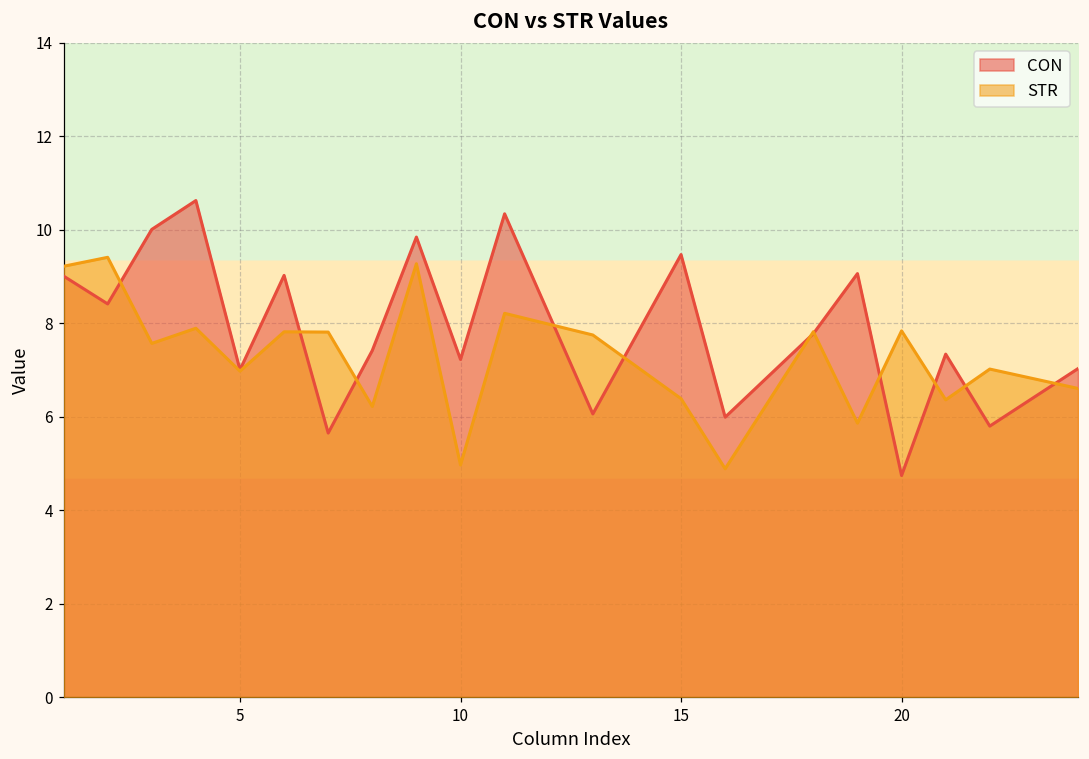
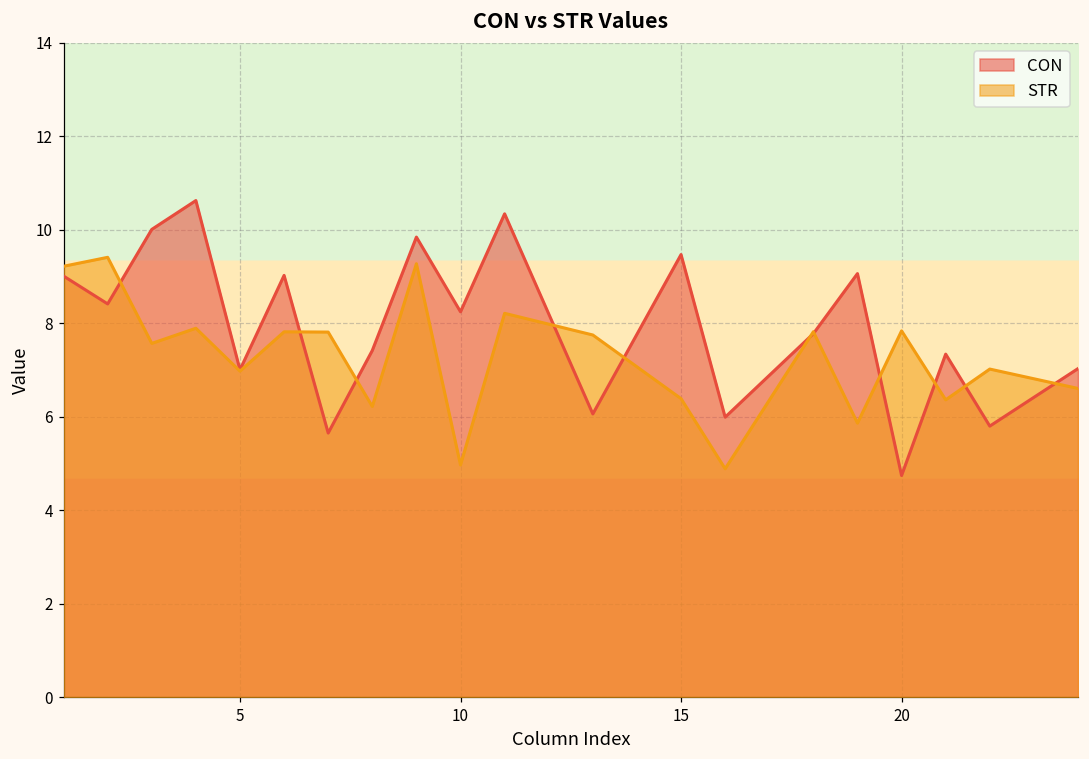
  {
    "CON": {
-     "10": 7.2,
+     "10": 8.2,
      "15": 9.5,
      "20": 4.7
    },
    "STR": {
      "10": 5.0,
      "15": 6.4,
      "20": 7.8
    }
  }
